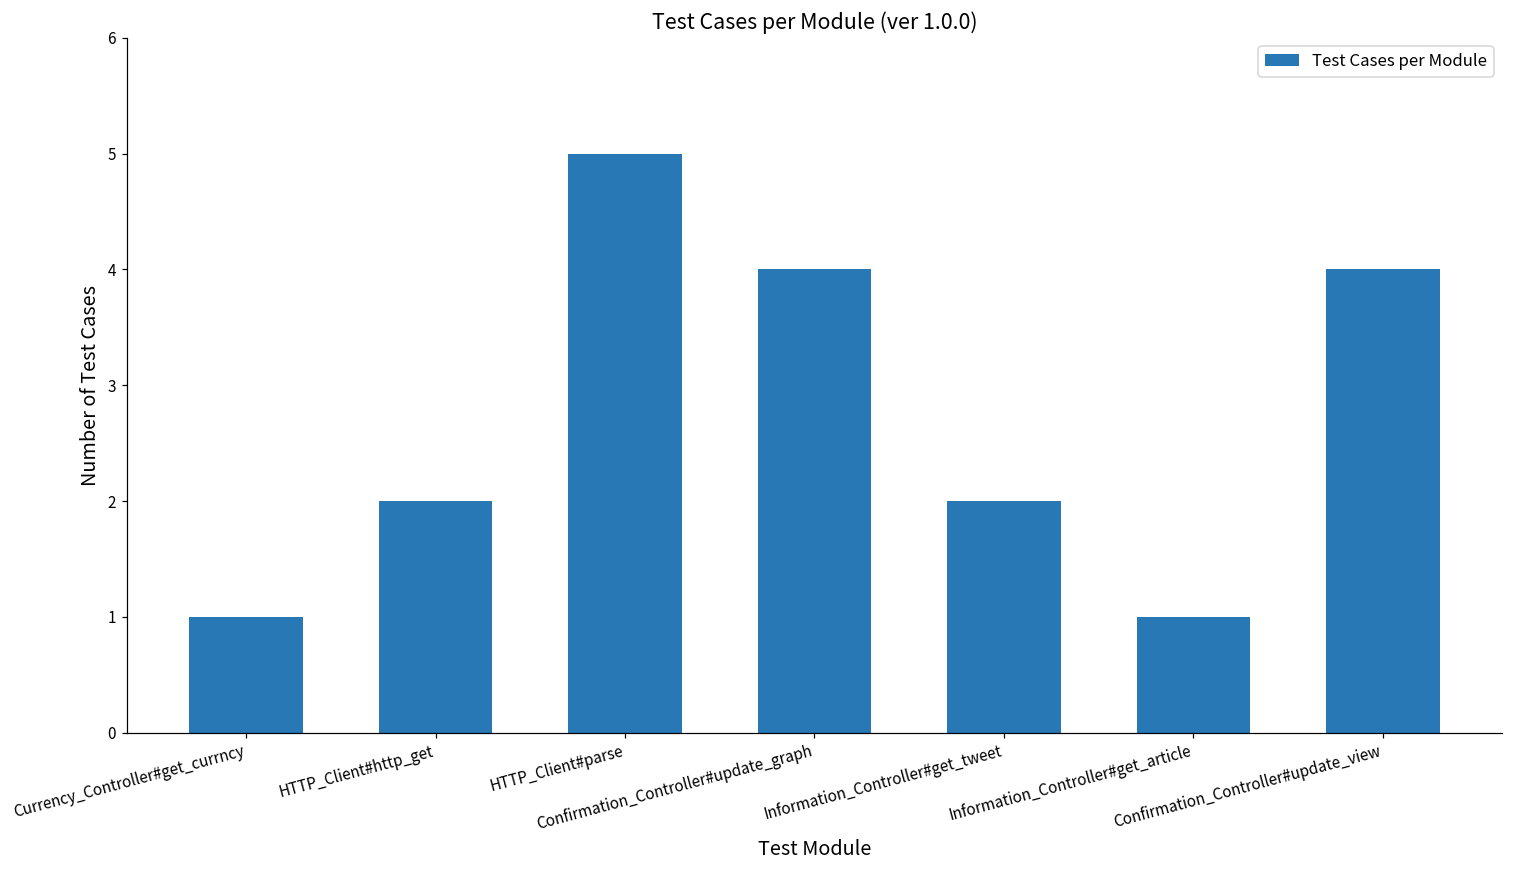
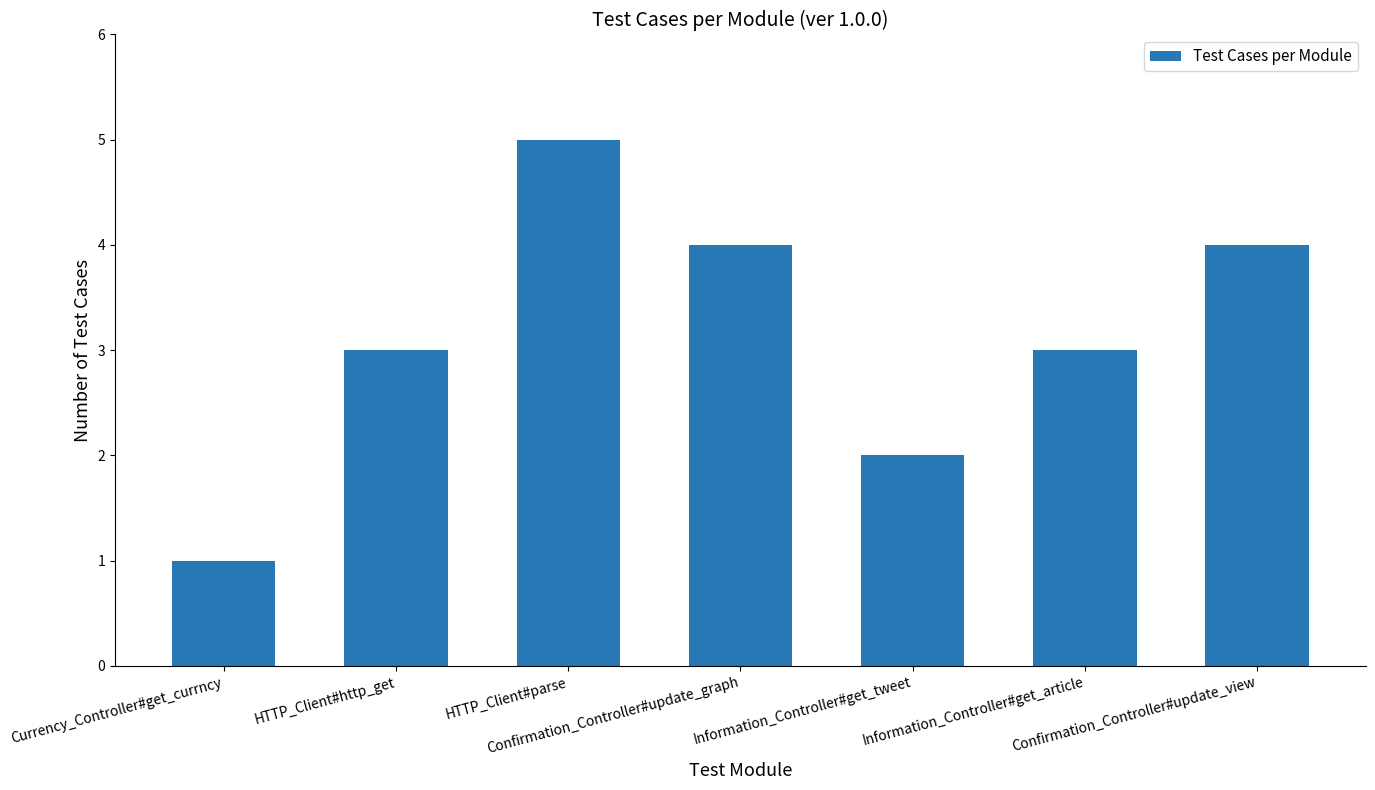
  {
    "Currency_Controller#get_currncy": 1,
-   "HTTP_Client#http_get": 2,
+   "HTTP_Client#http_get": 3,
    "HTTP_Client#parse": 5,
    "Confirmation_Controller#update_graph": 4,
    "Information_Controller#get_tweet": 2,
-   "Information_Controller#get_article": 1,
+   "Information_Controller#get_article": 3,
    "Confirmation_Controller#update_view": 4
  }
